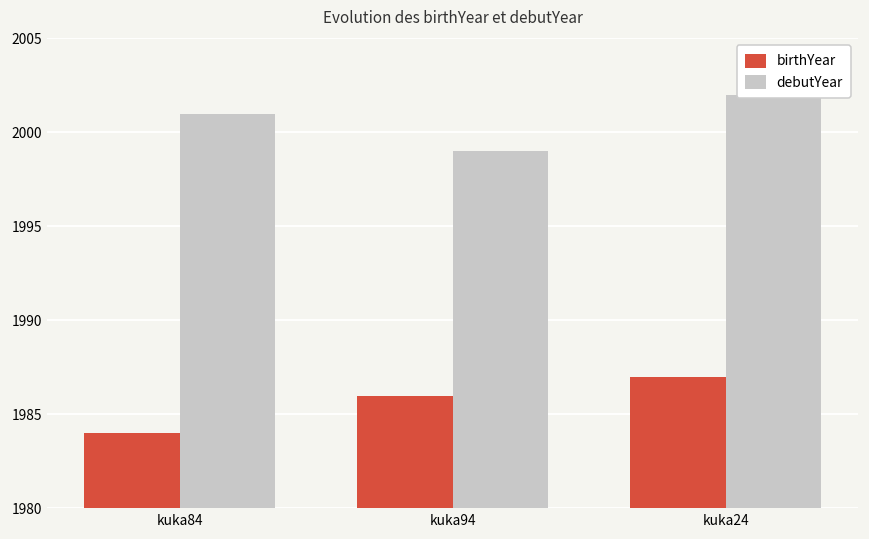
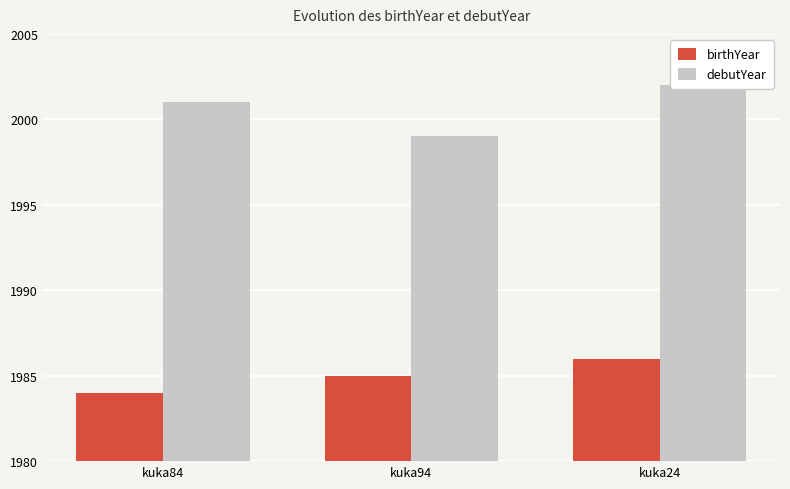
  {
    "birthYear": {
      "kuka84": 1984,
-     "kuka94": 1986,
-     "kuka24": 1987
+     "kuka94": 1985,
+     "kuka24": 1986
    },
    "debutYear": {
      "kuka84": 2001,
      "kuka94": 1999
    }
  }
